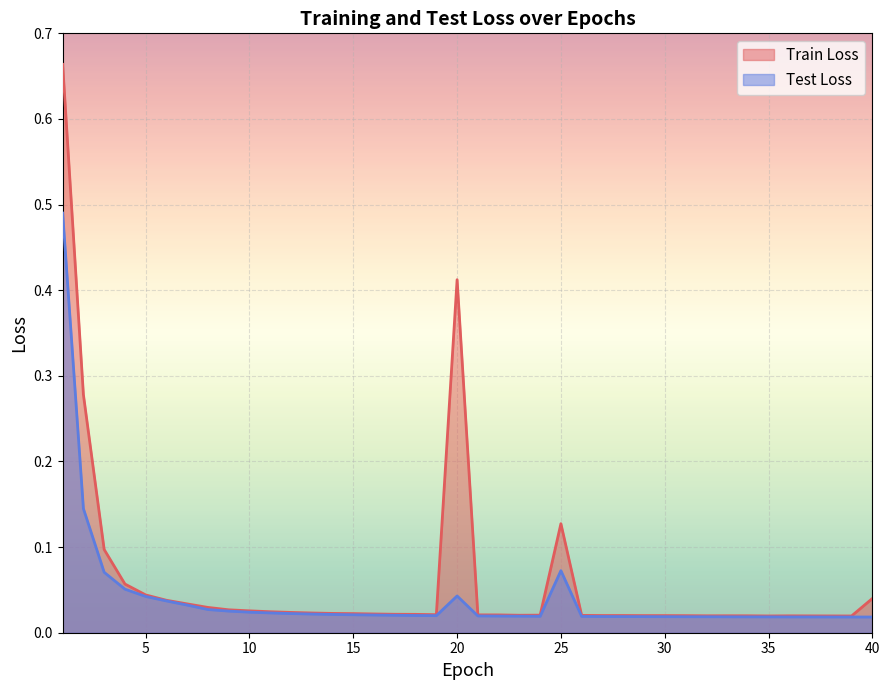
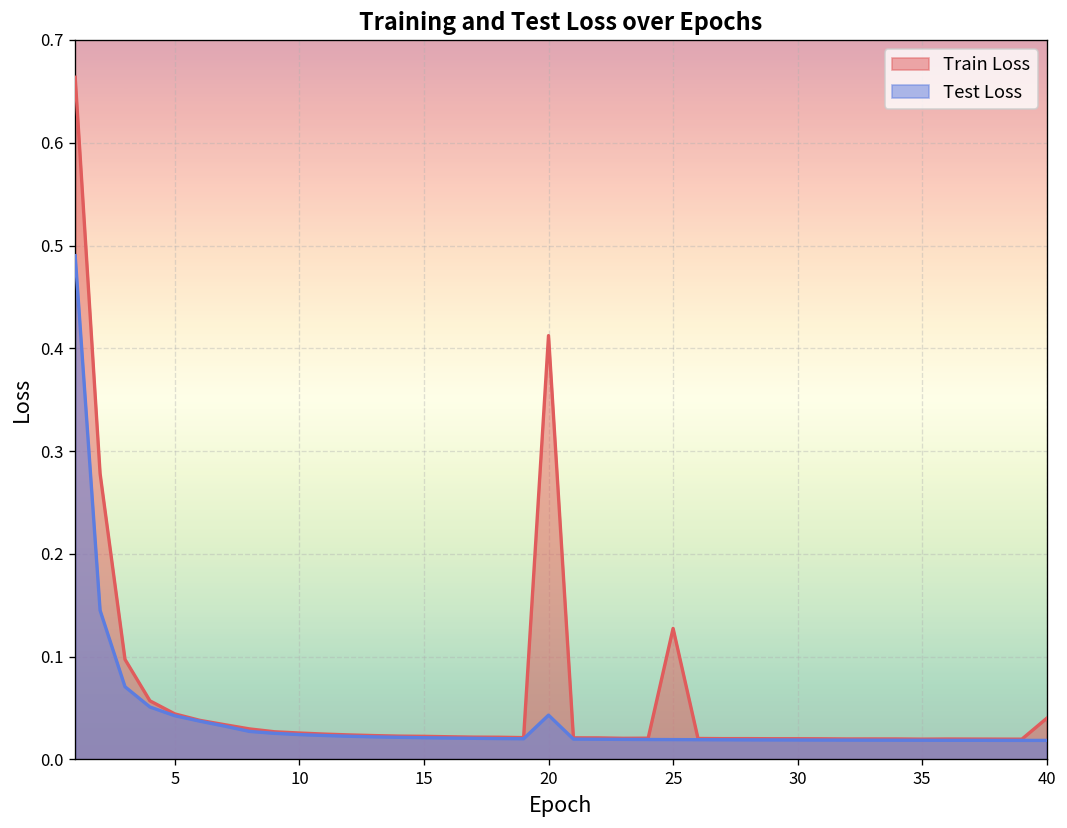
  {
    "Train Loss": {
      "20": 0.41,
      "25": 0.13,
      "40": 0.04
    },
    "Test Loss": {
      "20": 0.04,
-     "25": 0.07,
+     "25": 0.02,
      "40": 0.02
    }
  }
